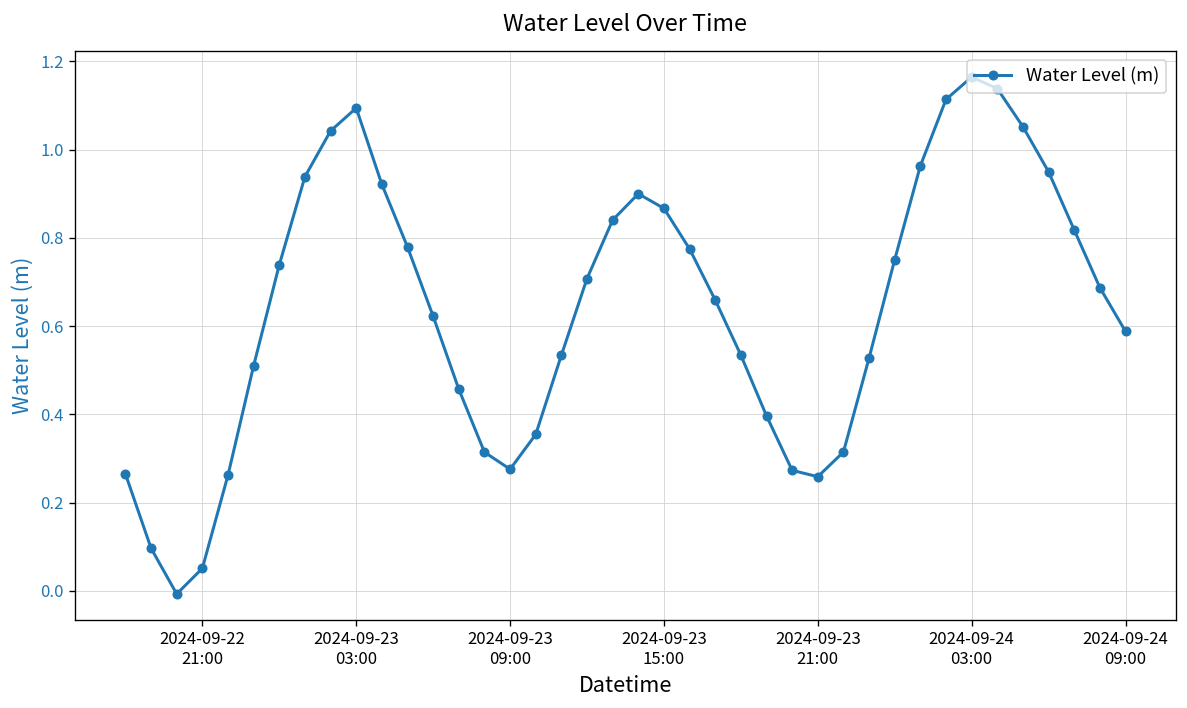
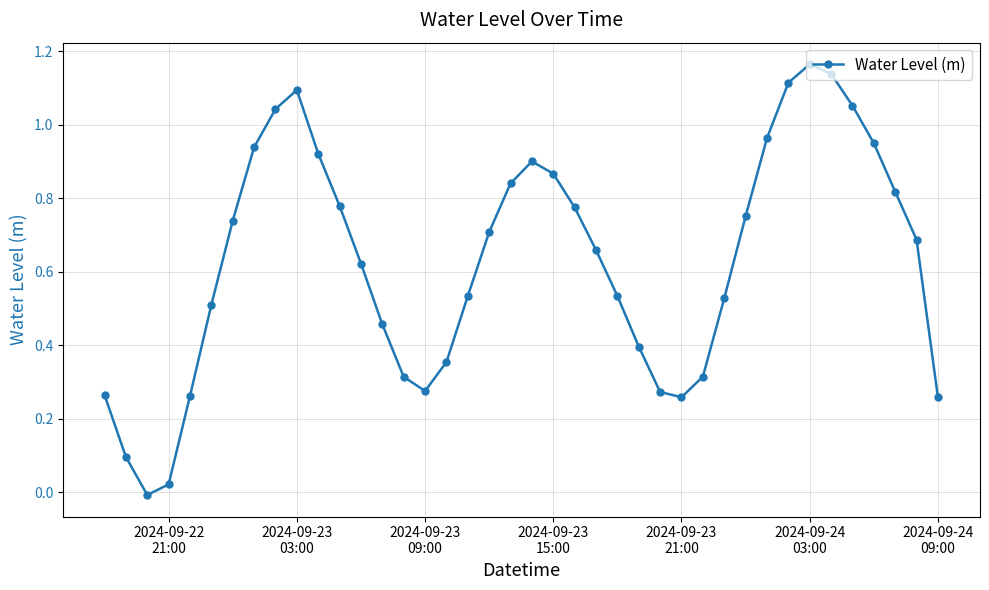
  {
-   "2024-09-22 21:00": 0.05,
+   "2024-09-22 21:00": 0.02,
    "2024-09-23 03:00": 1.09,
    "2024-09-23 09:00": 0.28,
    "2024-09-23 15:00": 0.87,
    "2024-09-23 21:00": 0.26,
-   "2024-09-24 09:00": 0.59
+   "2024-09-24 09:00": 0.26
  }
